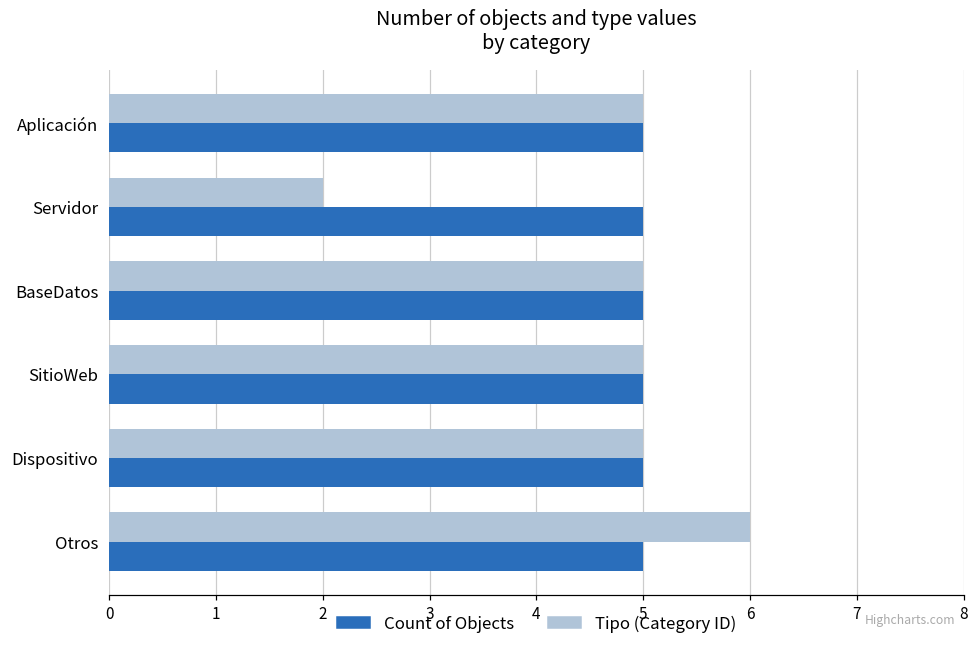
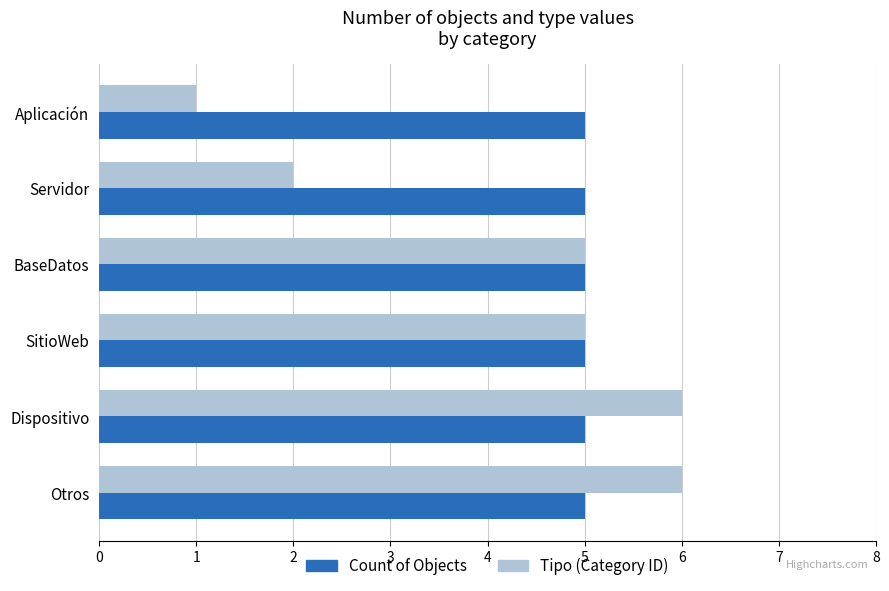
  {
    "Count of Objects": {
      "Aplicación": 5,
      "Servidor": 5,
      "BaseDatos": 5,
      "SitioWeb": 5,
      "Dispositivo": 5,
      "Otros": 5
    },
    "Tipo (Category ID)": {
-     "Aplicación": 5,
+     "Aplicación": 1,
      "Servidor": 2,
      "BaseDatos": 5,
      "SitioWeb": 5,
-     "Dispositivo": 5,
+     "Dispositivo": 6,
      "Otros": 6
    }
  }
